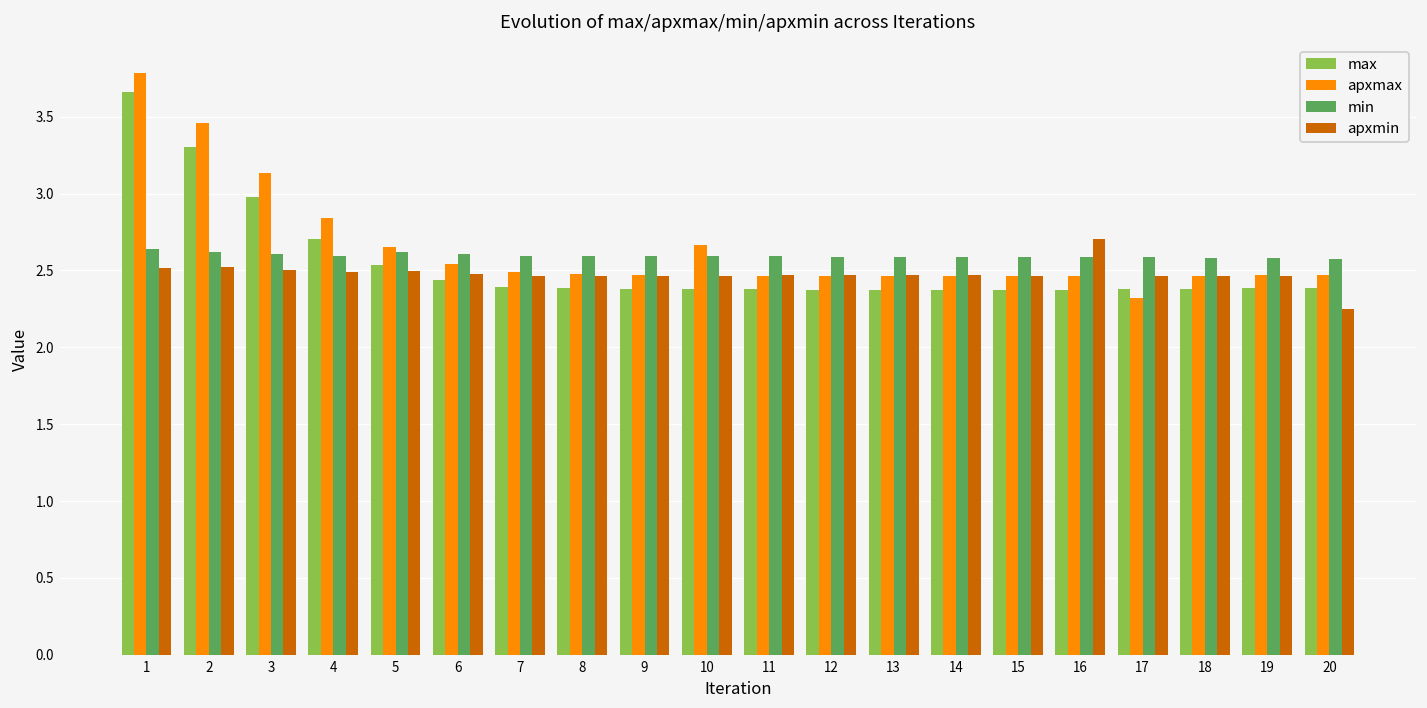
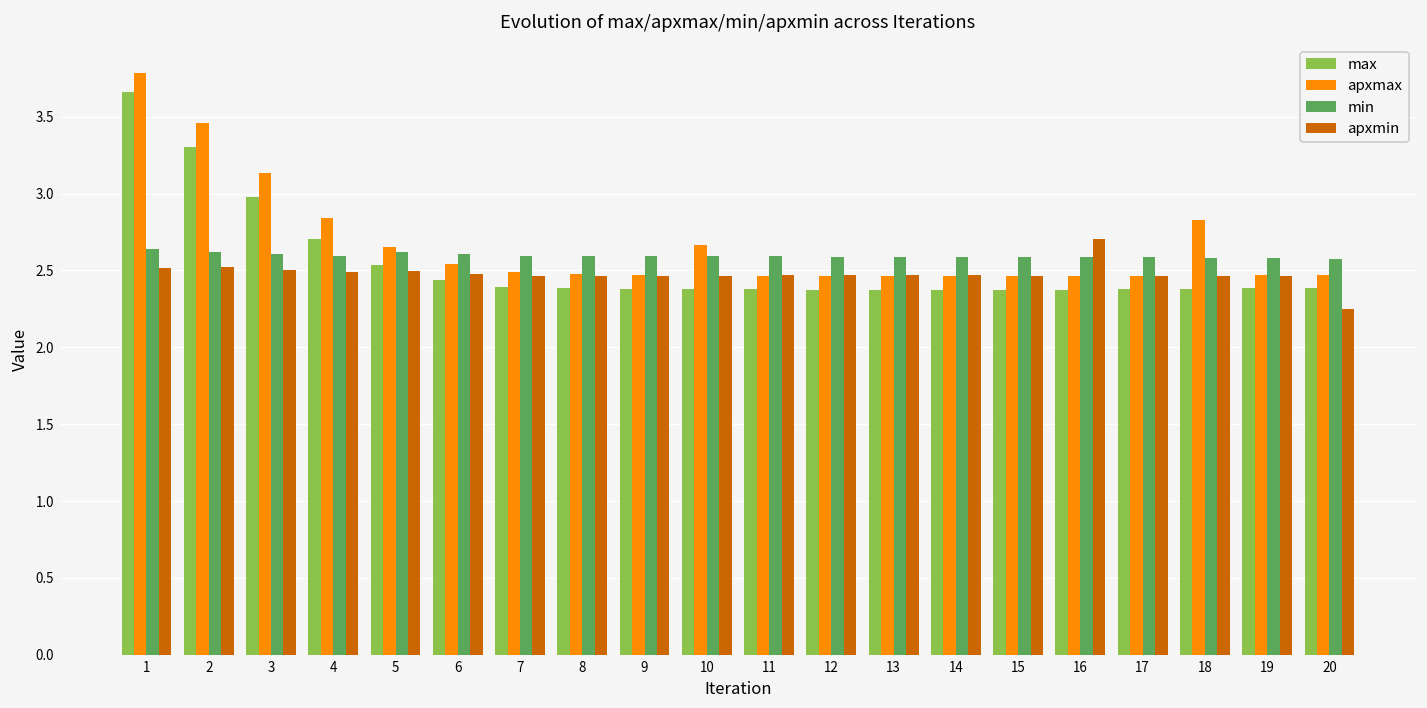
  {
    "apxmax": {
      "1": 3.78,
      "2": 3.46,
      "3": 3.13,
      "4": 2.84,
      "5": 2.65,
      "6": 2.54,
      "7": 2.49,
      "8": 2.48,
      "9": 2.47,
      "10": 2.67,
      "11": 2.47,
      "12": 2.47,
      "13": 2.46,
      "14": 2.46,
      "15": 2.46,
      "16": 2.46,
-     "17": 2.32,
-     "18": 2.47,
+     "17": 2.47,
+     "18": 2.83,
      "19": 2.47,
      "20": 2.47
    },
    "apxmin": {
      "1": 2.52,
      "2": 2.52,
      "3": 2.50,
      "4": 2.49,
      "5": 2.50,
      "6": 2.48,
      "7": 2.47,
      "8": 2.47,
      "9": 2.47,
      "10": 2.47,
      "11": 2.47,
      "12": 2.47,
      "13": 2.47,
      "14": 2.47,
      "15": 2.47,
      "16": 2.70,
      "17": 2.47,
      "18": 2.46,
      "19": 2.46,
      "20": 2.25
    }
  }
